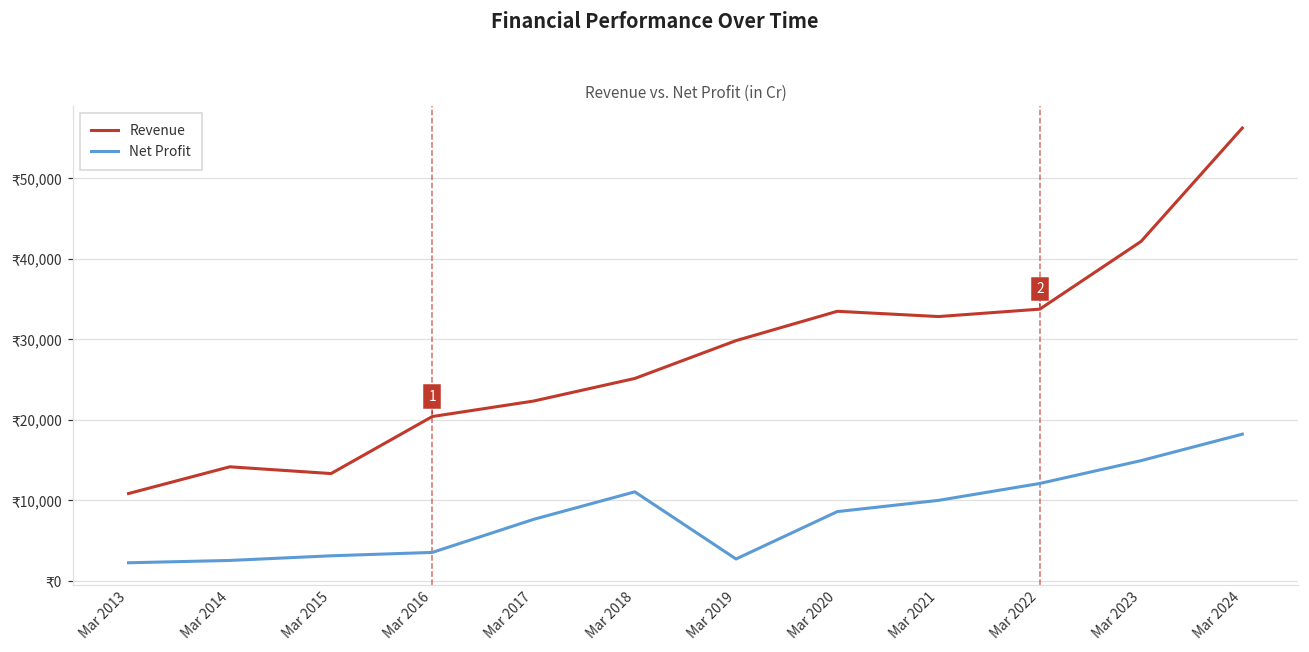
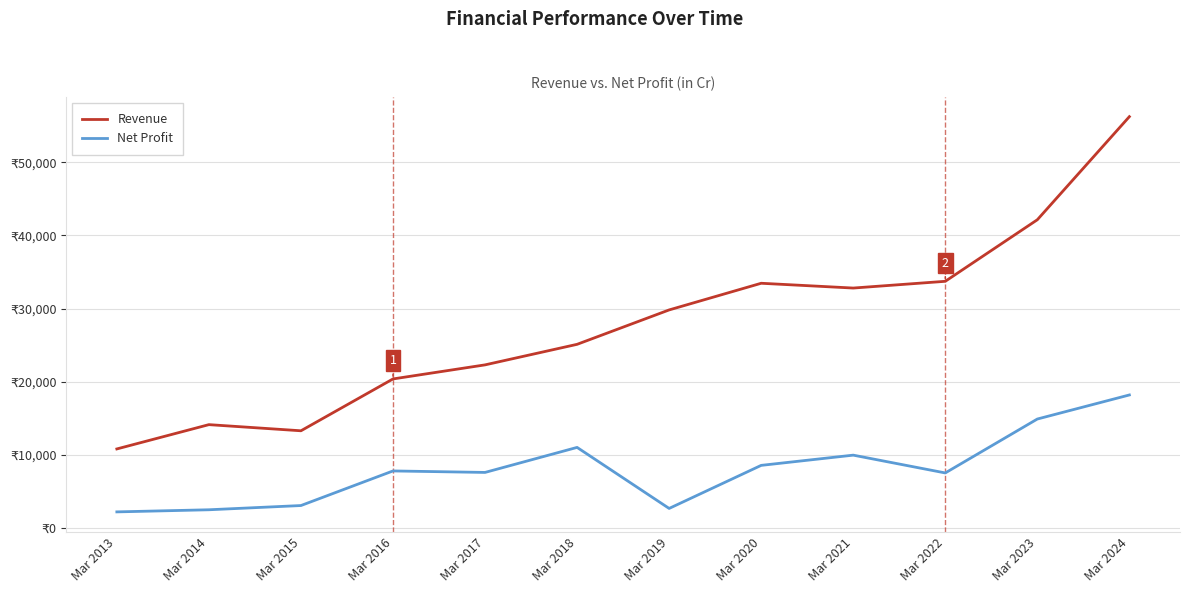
  {
    "Revenue": {
      "Mar 2013": "₹11,000",
      "Mar 2014": "₹14,000",
      "Mar 2015": "₹13,000",
      "Mar 2017": "₹22,000",
      "Mar 2018": "₹25,000",
      "Mar 2019": "₹30,000",
      "Mar 2020": "₹33,000",
      "Mar 2021": "₹33,000",
      "Mar 2023": "₹42,000",
      "Mar 2024": "₹56,000"
    },
    "Net Profit": {
      "Mar 2013": "₹2,000",
      "Mar 2014": "₹3,000",
      "Mar 2015": "₹3,000",
-     "Mar 2016": "₹4,000",
+     "Mar 2016": "₹8,000",
      "Mar 2017": "₹8,000",
      "Mar 2018": "₹11,000",
      "Mar 2019": "₹3,000",
      "Mar 2020": "₹9,000",
      "Mar 2021": "₹10,000",
-     "Mar 2022": "₹12,000",
+     "Mar 2022": "₹8,000",
      "Mar 2023": "₹15,000",
      "Mar 2024": "₹18,000"
    }
  }
